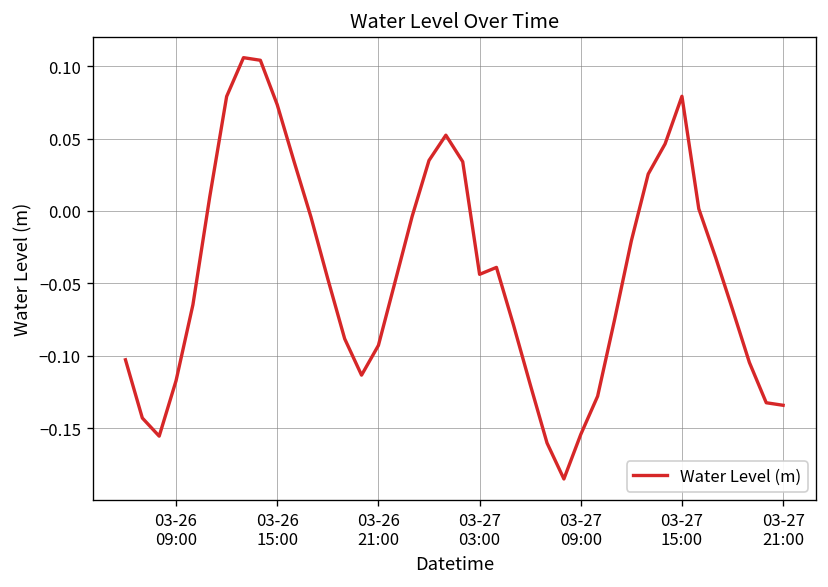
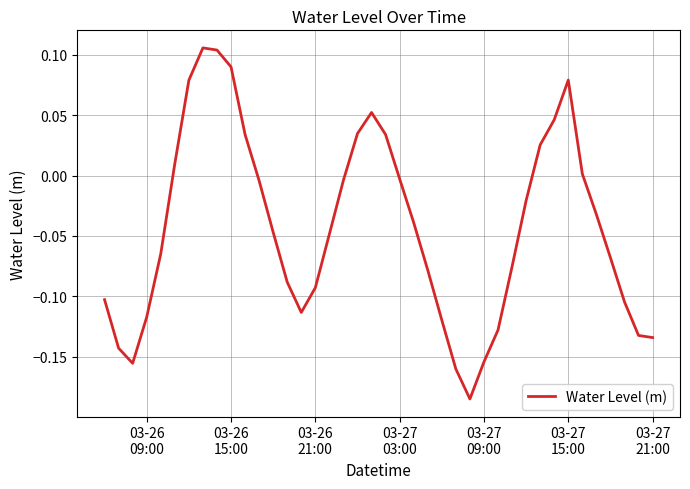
  {
    "03-26 09:00": -0.117,
-   "03-26 15:00": 0.073,
+   "03-26 15:00": 0.090,
    "03-26 21:00": -0.093,
-   "03-27 03:00": -0.044,
+   "03-27 03:00": -0.003,
    "03-27 09:00": -0.154,
    "03-27 15:00": 0.079,
    "03-27 21:00": -0.134
  }
